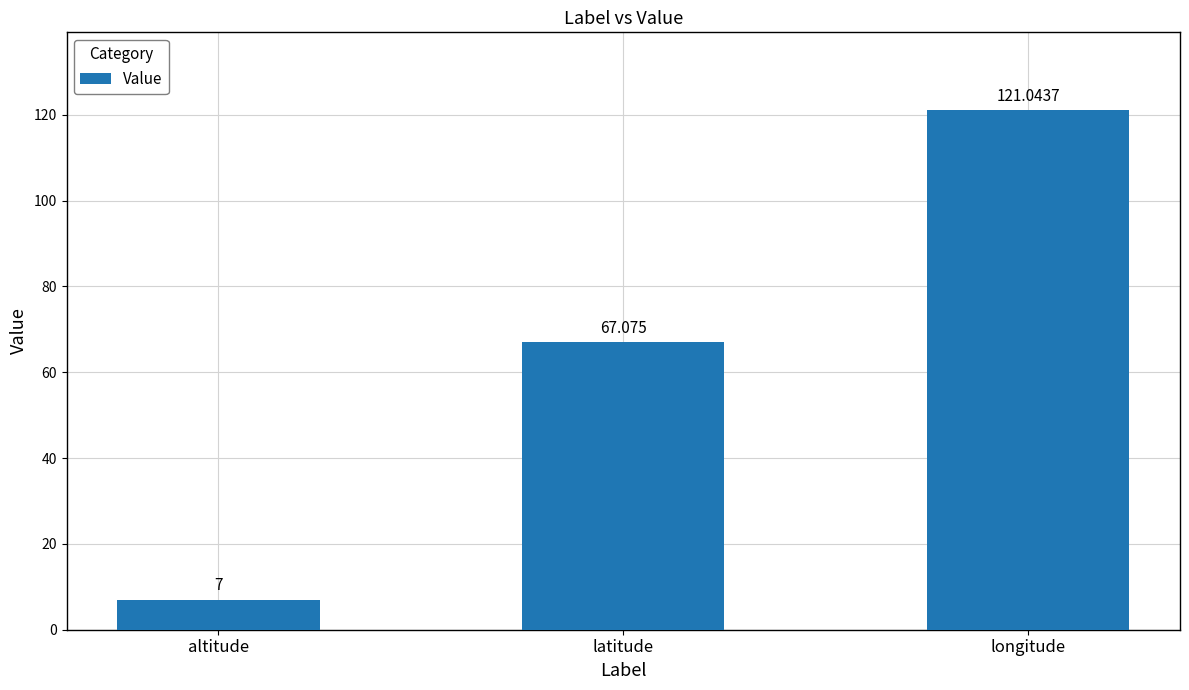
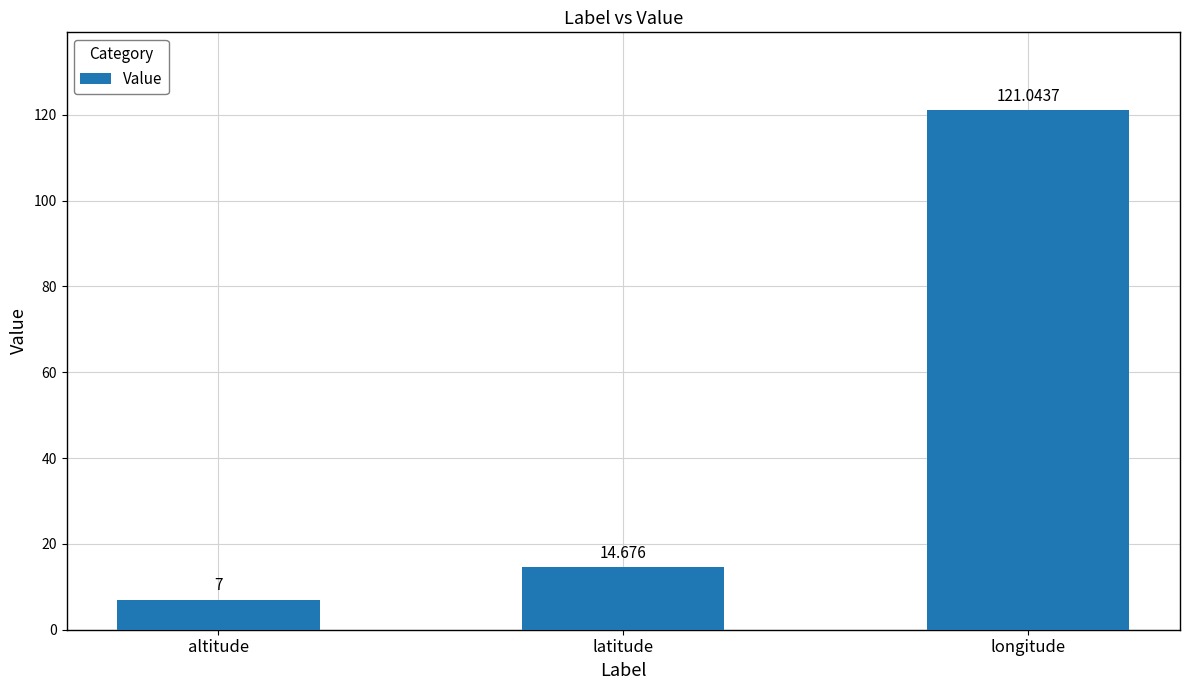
  {
    "altitude": 7,
-   "latitude": 67.075,
+   "latitude": 14.676,
    "longitude": 121.0437
  }
